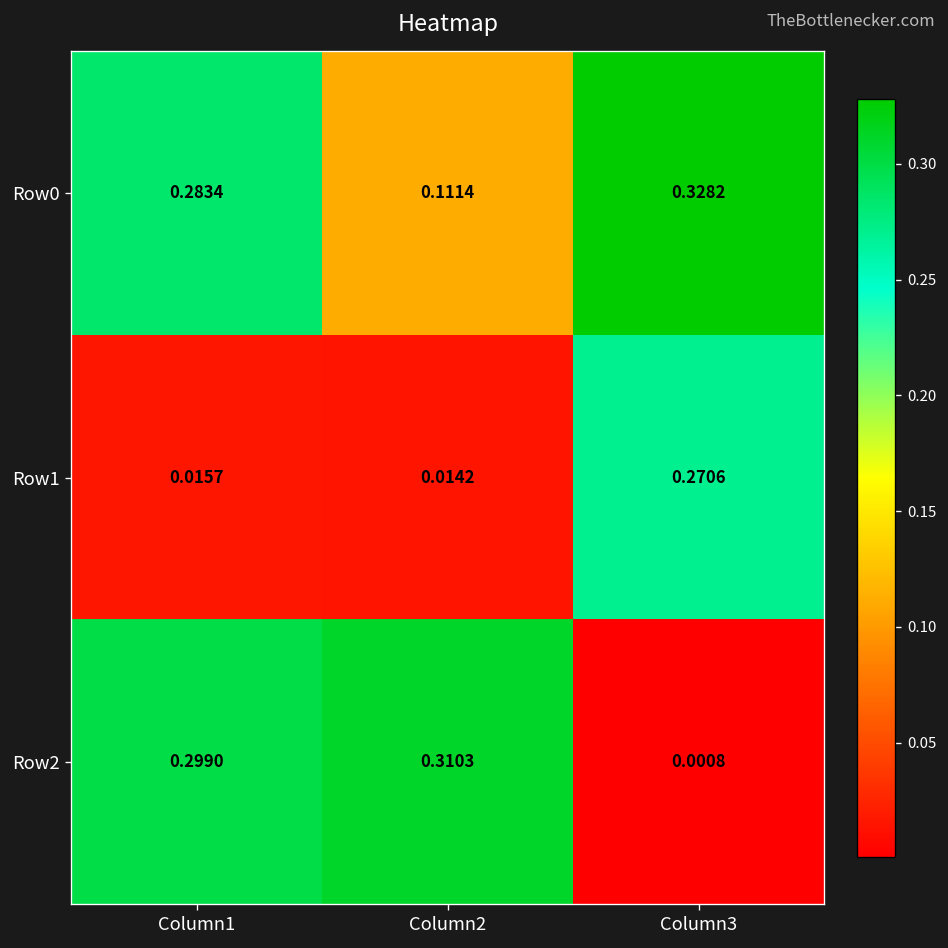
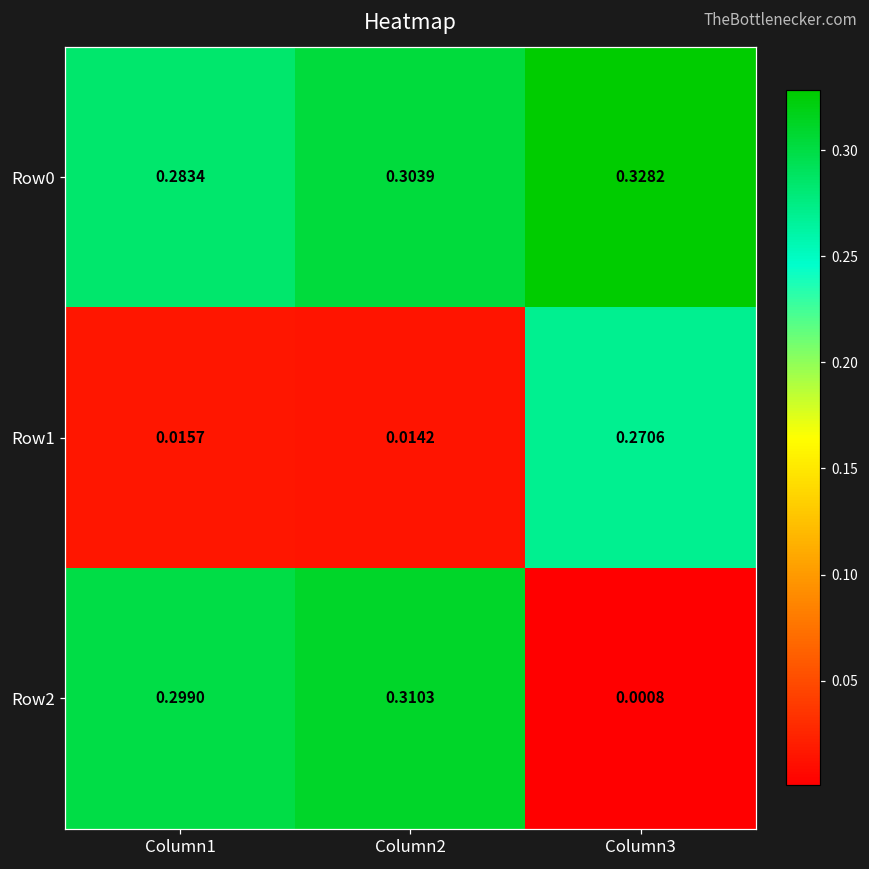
  {
    "Row0": {
      "Column1": 0.2834,
-     "Column2": 0.1114,
+     "Column2": 0.3039,
      "Column3": 0.3282
    },
    "Row1": {
      "Column1": 0.0157,
      "Column2": 0.0142,
      "Column3": 0.2706
    },
    "Row2": {
      "Column1": 0.2990,
      "Column2": 0.3103,
      "Column3": 0.0008
    }
  }
